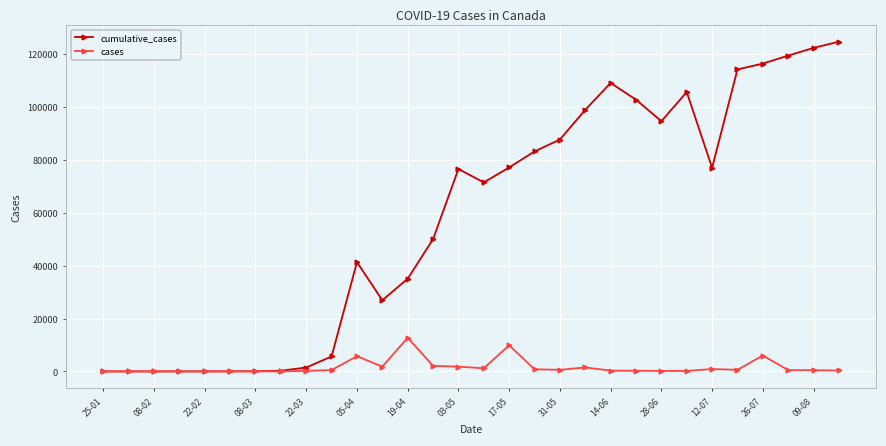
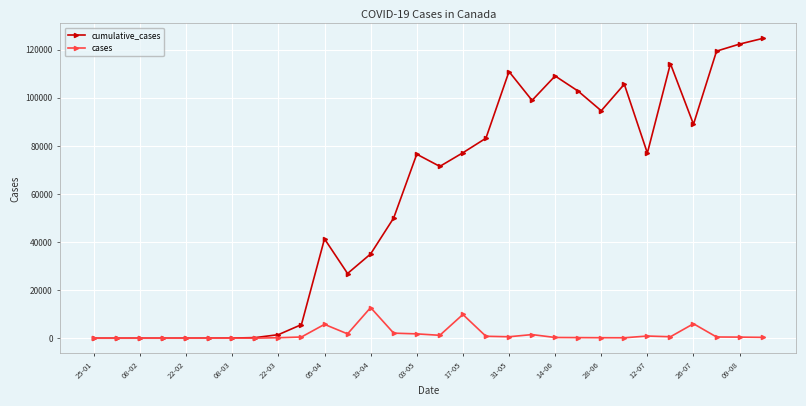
  {
    "cumulative_cases": {
      "22-03": 1000,
      "05-04": 41000,
      "19-04": 35000,
      "03-05": 77000,
      "17-05": 77000,
-     "31-05": 88000,
+     "31-05": 111000,
      "14-06": 109000,
      "28-06": 95000,
      "12-07": 77000,
-     "26-07": 116000,
+     "26-07": 89000,
      "09-08": 122000
    },
    "cases": {
      "22-03": 0,
      "05-04": 6000,
      "19-04": 13000,
      "03-05": 2000,
      "17-05": 10000,
      "31-05": 1000,
      "14-06": 0,
      "28-06": 0,
      "12-07": 1000,
      "26-07": 6000,
      "09-08": 0
    }
  }
